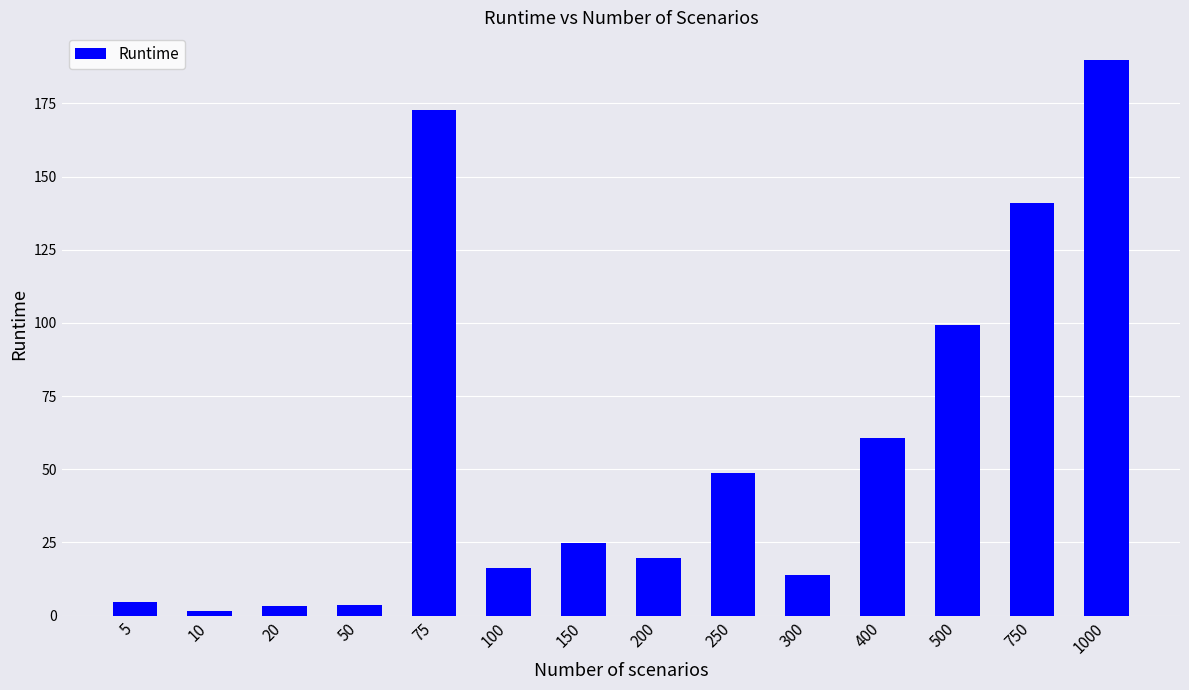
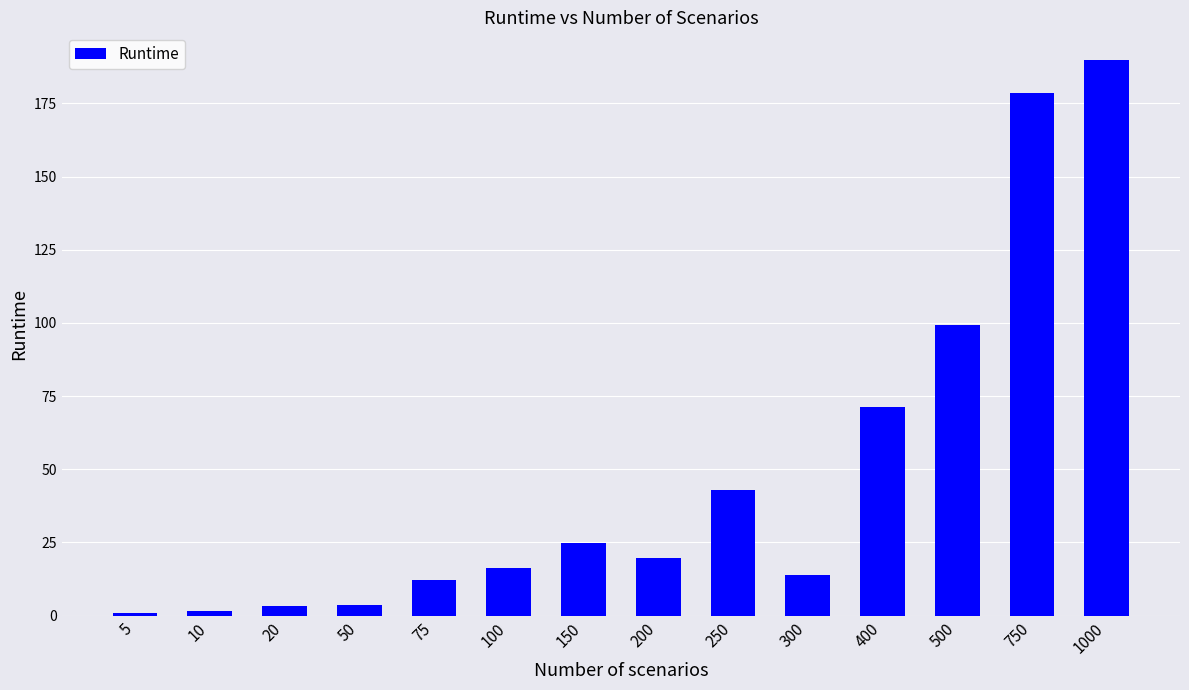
  {
-   "5": 5,
+   "5": 1,
    "10": 2,
    "20": 3,
    "50": 4,
-   "75": 173,
+   "75": 12,
    "100": 16,
    "150": 25,
    "200": 20,
-   "250": 49,
+   "250": 43,
    "300": 14,
-   "400": 61,
+   "400": 71,
    "500": 99,
-   "750": 141,
+   "750": 179,
    "1000": 190
  }
